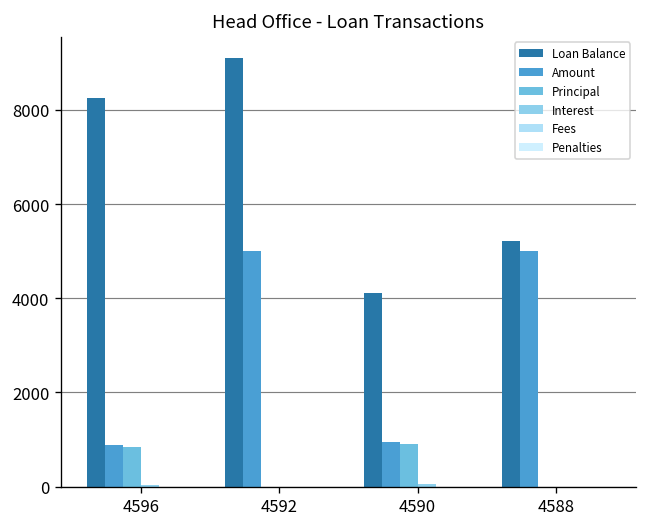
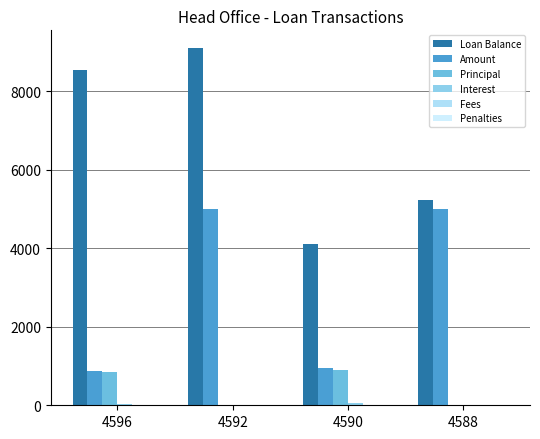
  {
    "Loan Balance": {
-     "4596": 8300,
+     "4596": 8500,
      "4592": 9100,
      "4590": 4100,
      "4588": 5200
    }
  }
